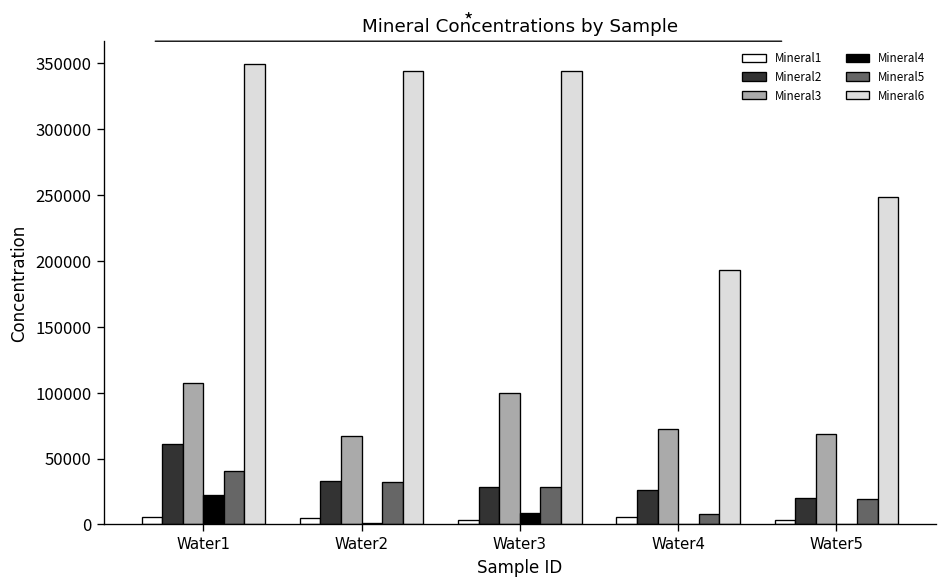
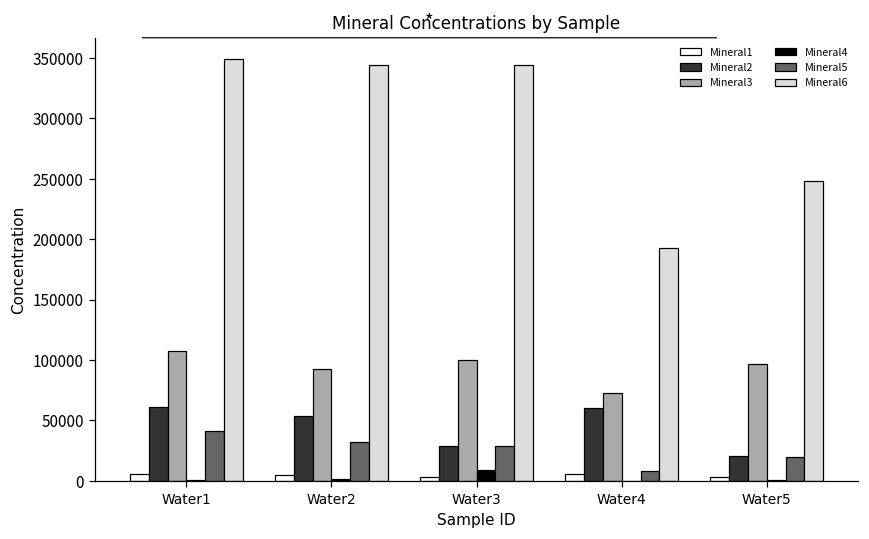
  {
    "Mineral2": {
      "Water1": 61000,
-     "Water2": 33000,
+     "Water2": 54000,
      "Water3": 29000,
-     "Water4": 26000,
+     "Water4": 60000,
      "Water5": 20000
    },
    "Mineral3": {
      "Water1": 107000,
-     "Water2": 67000,
+     "Water2": 92000,
      "Water3": 100000,
      "Water4": 73000,
-     "Water5": 68000
+     "Water5": 96000
    },
    "Mineral4": {
-     "Water1": 22000,
+     "Water1": 0,
      "Water3": 9000
    },
    "Mineral5": {
      "Water1": 41000,
      "Water2": 32000,
      "Water3": 29000,
      "Water4": 8000,
      "Water5": 20000
    }
  }
